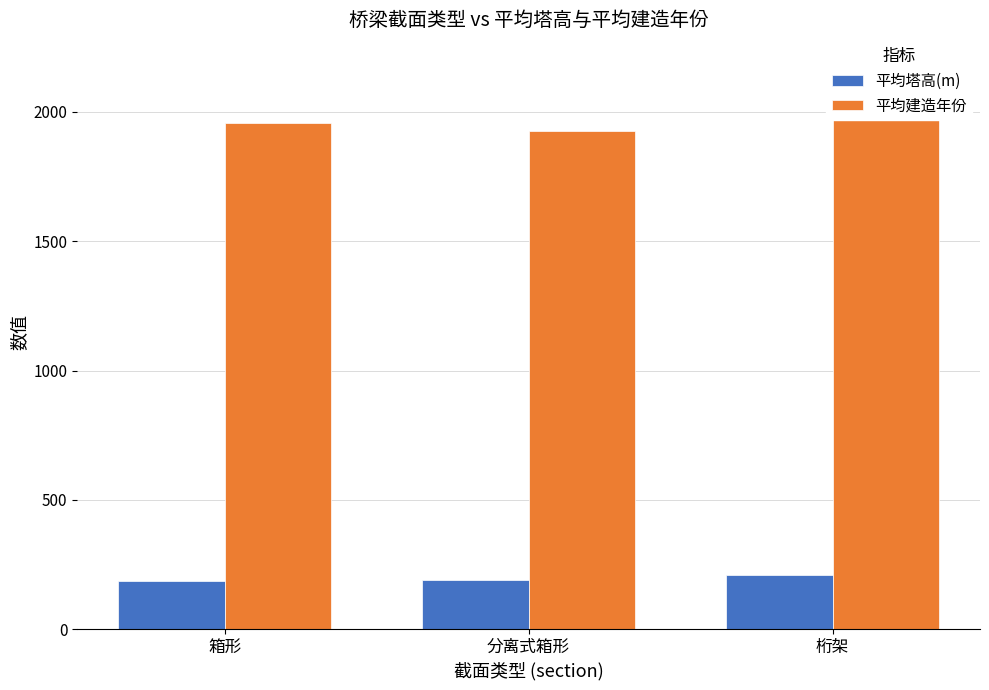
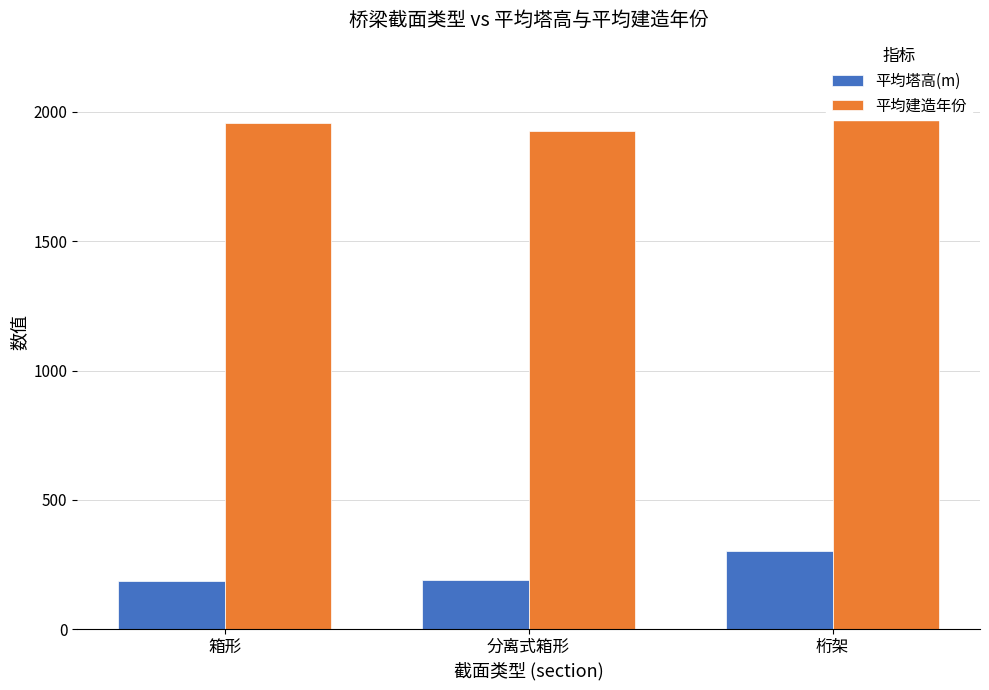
  {
    "平均塔高(m)": {
      "箱形": 190,
      "分离式箱形": 190,
-     "桁架": 210
+     "桁架": 300
    },
    "平均建造年份": {
      "箱形": 1960,
      "分离式箱形": 1930
    }
  }
